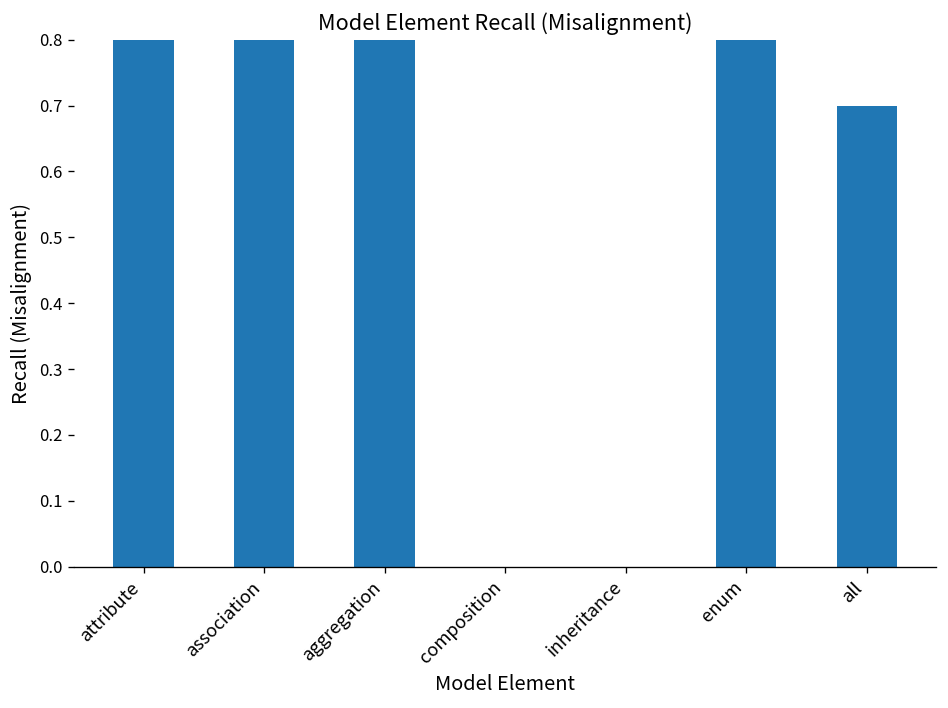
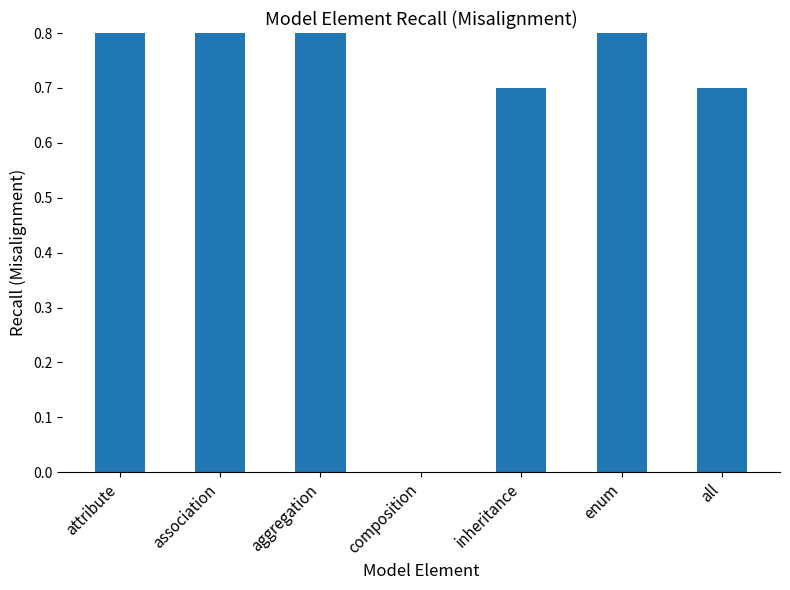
  {
    "association": 0.8,
    "composition": 0.0,
-   "inheritance": 0.0,
+   "inheritance": 0.7,
    "all": 0.7
  }
